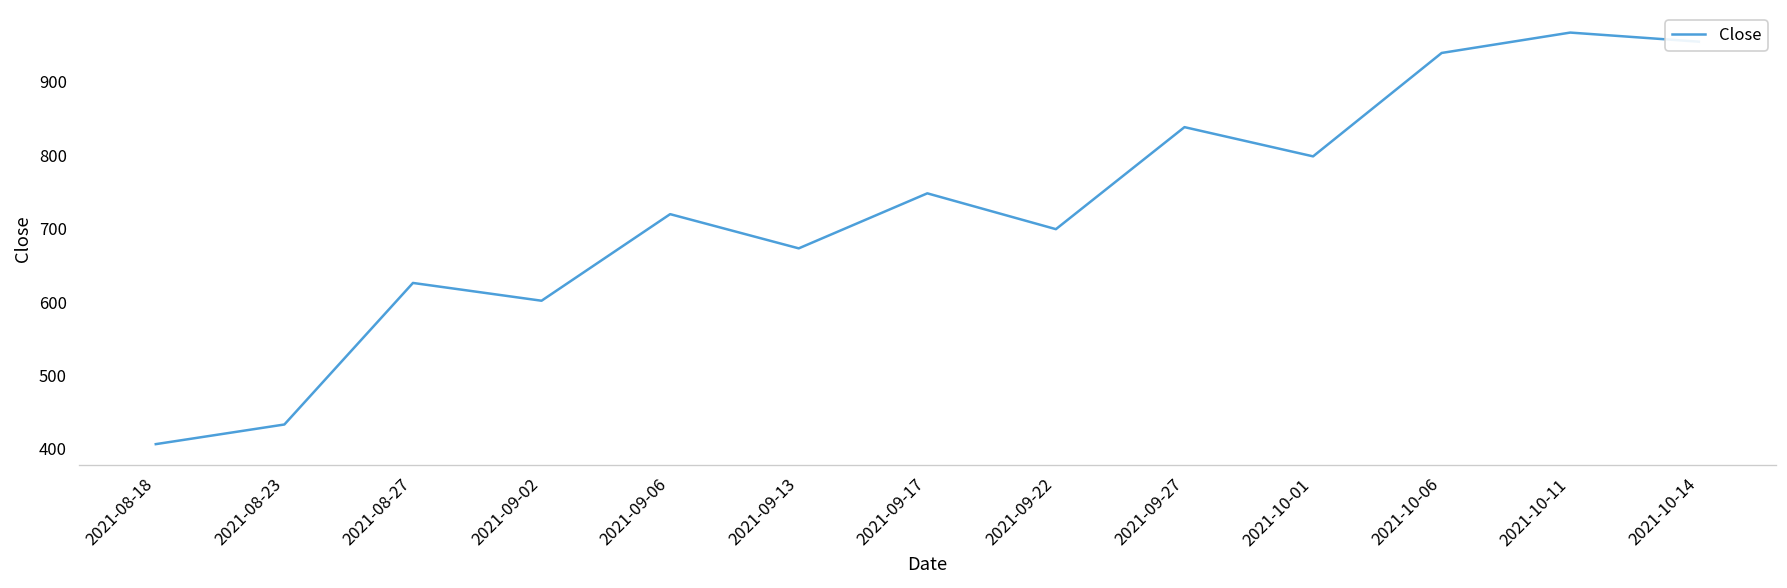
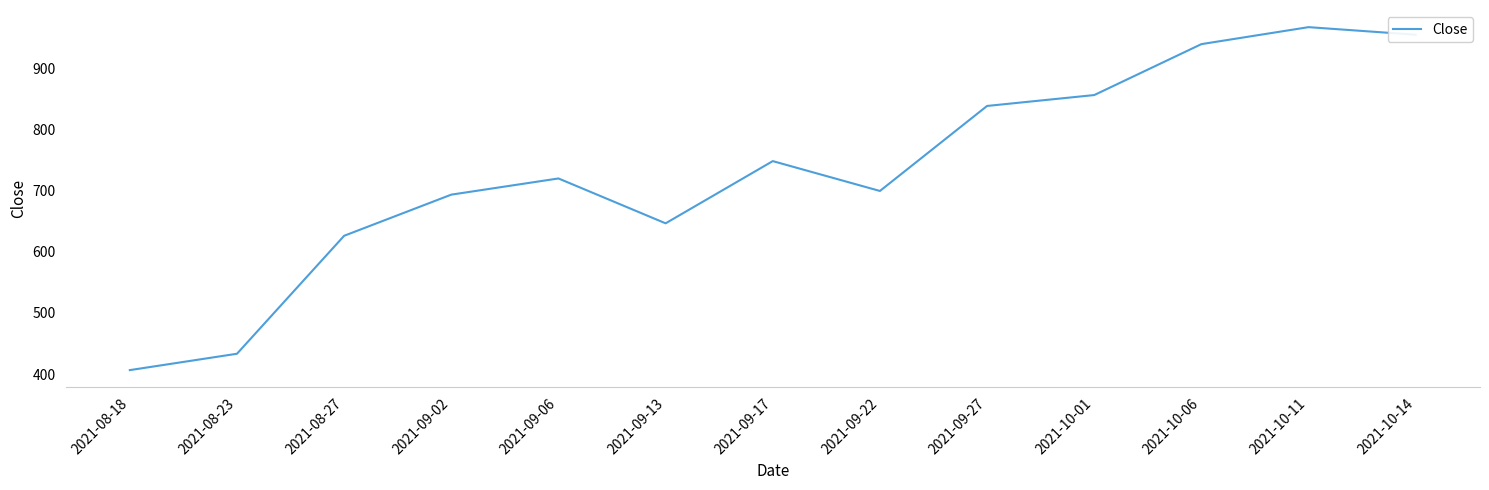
  {
    "2021-08-18": 410,
    "2021-08-23": 430,
    "2021-08-27": 630,
-   "2021-09-02": 600,
+   "2021-09-02": 690,
    "2021-09-06": 720,
-   "2021-09-13": 670,
+   "2021-09-13": 650,
    "2021-09-17": 750,
    "2021-09-22": 700,
    "2021-09-27": 840,
-   "2021-10-01": 800,
+   "2021-10-01": 860,
    "2021-10-06": 940,
    "2021-10-11": 970
  }
